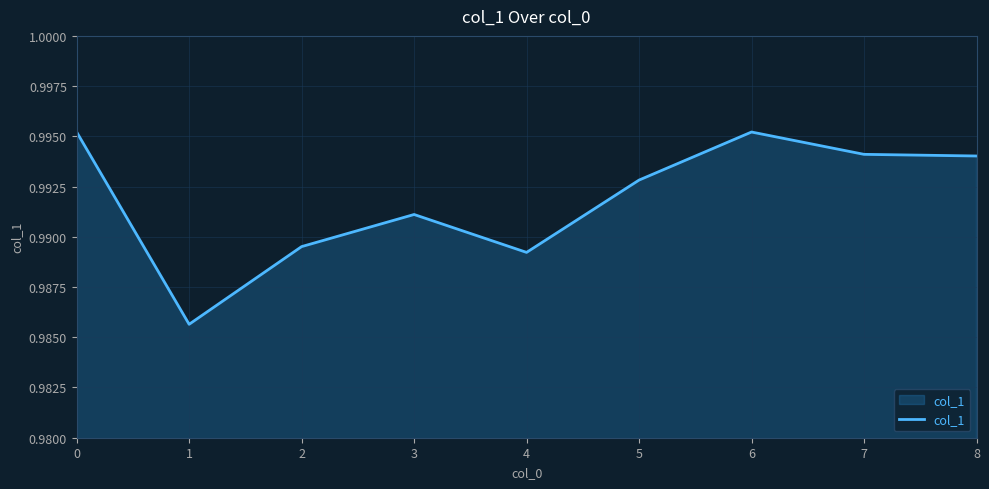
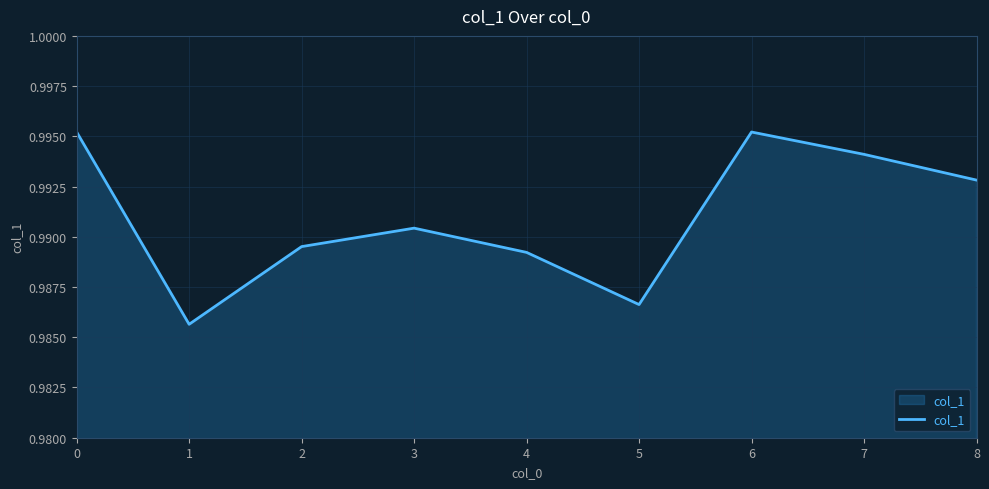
  {
    "0": 0.9952,
    "1": 0.9856,
    "2": 0.9895,
-   "3": 0.9911,
+   "3": 0.9904,
    "4": 0.9892,
-   "5": 0.9928,
+   "5": 0.9866,
    "6": 0.9952,
    "7": 0.9941,
-   "8": 0.9940
+   "8": 0.9928
  }
